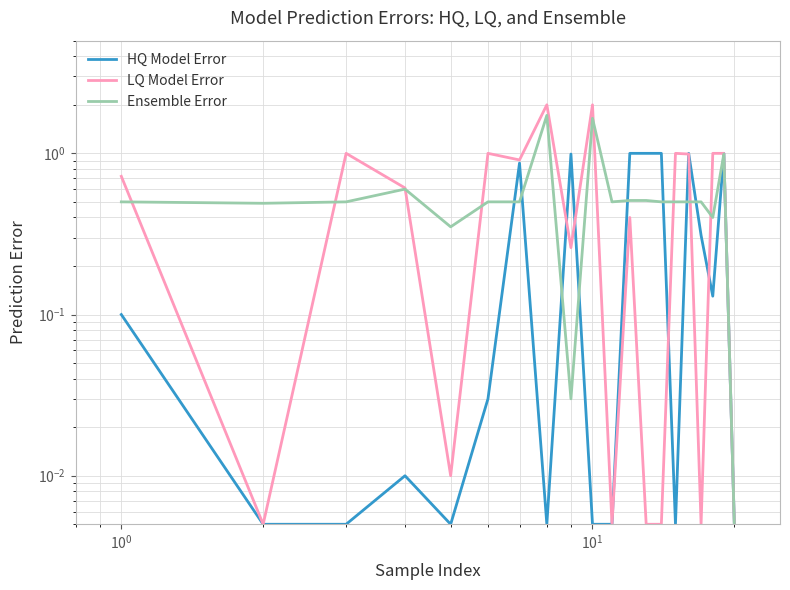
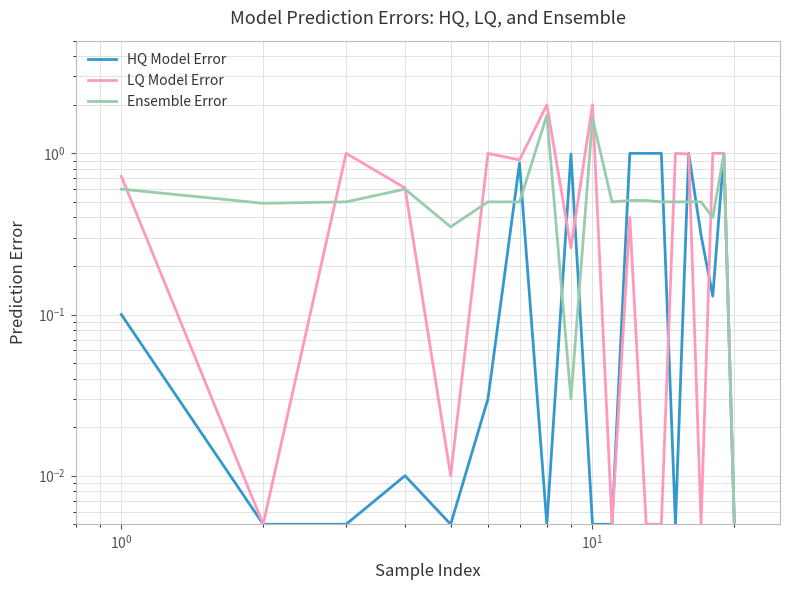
  {
    "HQ Model Error": {
      "10^0": 0.1,
      "10^1": 0.0050
    },
    "LQ Model Error": {
      "10^0": 0.7,
      "10^1": 2.0
    },
    "Ensemble Error": {
-     "10^0": 0.5,
+     "10^0": 0.6,
      "10^1": 1.7
    }
  }
